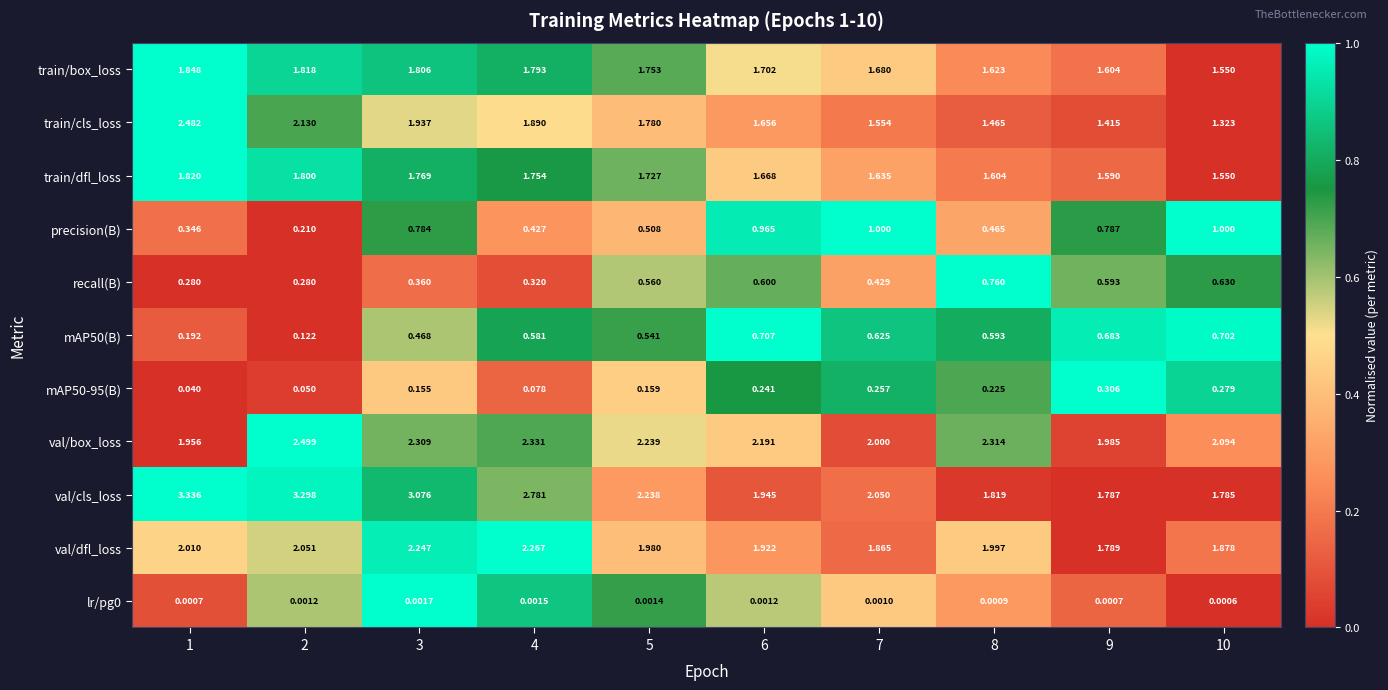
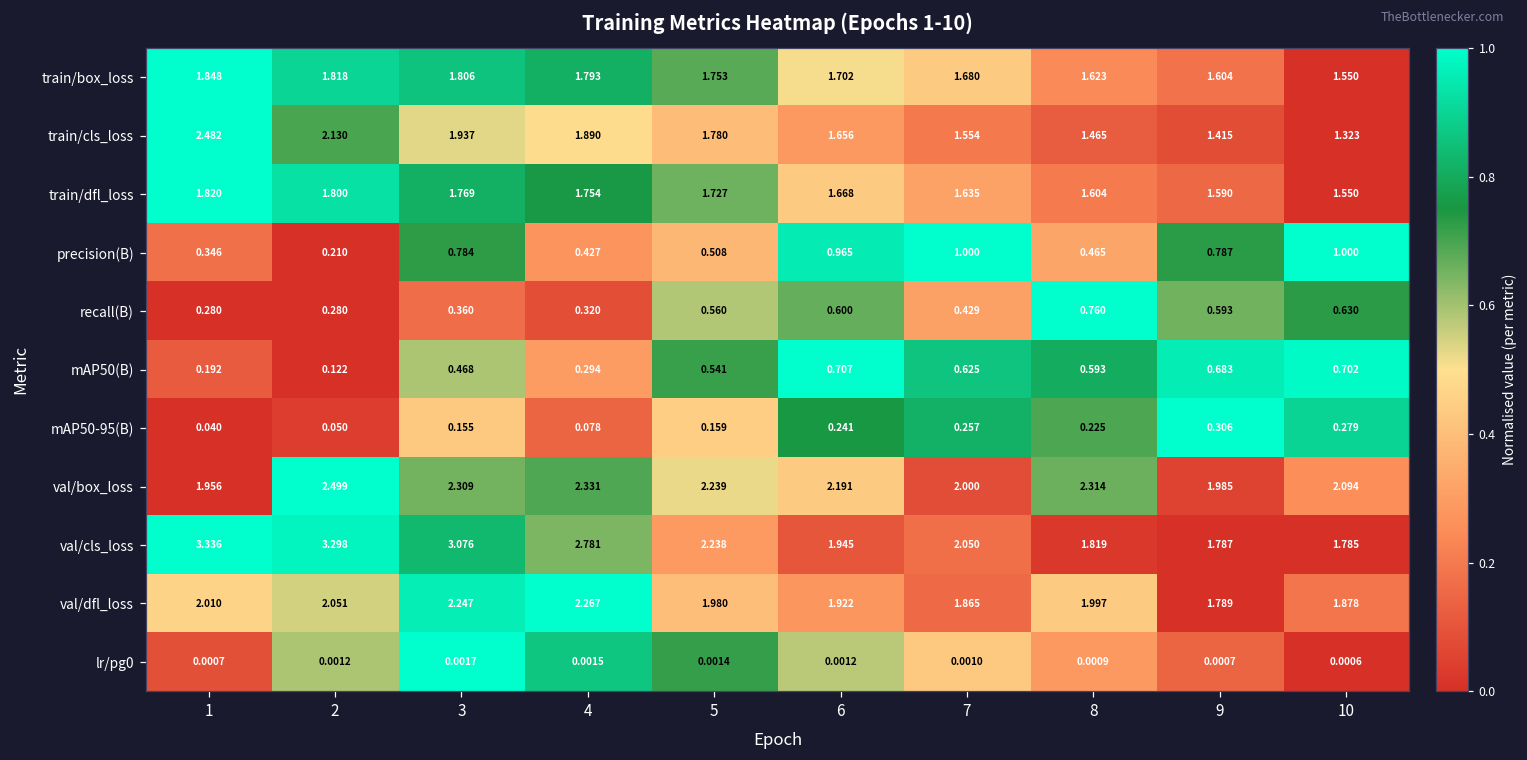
  {
    "train/box_loss": {
      "1": 1.848,
      "2": 1.818,
      "3": 1.806,
      "4": 1.793,
      "5": 1.753,
      "6": 1.702,
      "7": 1.680,
      "8": 1.623,
      "9": 1.604,
      "10": 1.550
    },
    "train/cls_loss": {
      "1": 2.482,
      "2": 2.130,
      "3": 1.937,
      "4": 1.890,
      "5": 1.780,
      "6": 1.656,
      "7": 1.554,
      "8": 1.465,
      "9": 1.415,
      "10": 1.323
    },
    "train/dfl_loss": {
      "1": 1.820,
      "2": 1.800,
      "3": 1.769,
      "4": 1.754,
      "5": 1.727,
      "6": 1.668,
      "7": 1.635,
      "8": 1.604,
      "9": 1.590,
      "10": 1.550
    },
    "precision(B)": {
      "1": 0.346,
      "2": 0.210,
      "3": 0.784,
      "4": 0.427,
      "5": 0.508,
      "6": 0.965,
      "7": 1.000,
      "8": 0.465,
      "9": 0.787,
      "10": 1.000
    },
    "recall(B)": {
      "1": 0.280,
      "2": 0.280,
      "3": 0.360,
      "4": 0.320,
      "5": 0.560,
      "6": 0.600,
      "7": 0.429,
      "8": 0.760,
      "9": 0.593,
      "10": 0.630
    },
    "mAP50(B)": {
      "1": 0.192,
      "2": 0.122,
      "3": 0.468,
-     "4": 0.581,
+     "4": 0.294,
      "5": 0.541,
      "6": 0.707,
      "7": 0.625,
      "8": 0.593,
      "9": 0.683,
      "10": 0.702
    },
    "mAP50-95(B)": {
      "1": 0.040,
      "2": 0.050,
      "3": 0.155,
      "4": 0.078,
      "5": 0.159,
      "6": 0.241,
      "7": 0.257,
      "8": 0.225,
      "9": 0.306,
      "10": 0.279
    },
    "val/box_loss": {
      "1": 1.956,
      "2": 2.499,
      "3": 2.309,
      "4": 2.331,
      "5": 2.239,
      "6": 2.191,
      "7": 2.000,
      "8": 2.314,
      "9": 1.985,
      "10": 2.094
    },
    "val/cls_loss": {
      "1": 3.336,
      "2": 3.298,
      "3": 3.076,
      "4": 2.781,
      "5": 2.238,
      "6": 1.945,
      "7": 2.050,
      "8": 1.819,
      "9": 1.787,
      "10": 1.785
    },
    "val/dfl_loss": {
      "1": 2.010,
      "2": 2.051,
      "3": 2.247,
      "4": 2.267,
      "5": 1.980,
      "6": 1.922,
      "7": 1.865,
      "8": 1.997,
      "9": 1.789,
      "10": 1.878
    },
    "lr/pg0": {
      "1": 0.0007,
      "2": 0.0012,
      "3": 0.0017,
      "4": 0.0015,
      "5": 0.0014,
      "6": 0.0012,
      "7": 0.0010,
      "8": 0.0009,
      "9": 0.0007,
      "10": 0.0006
    }
  }
